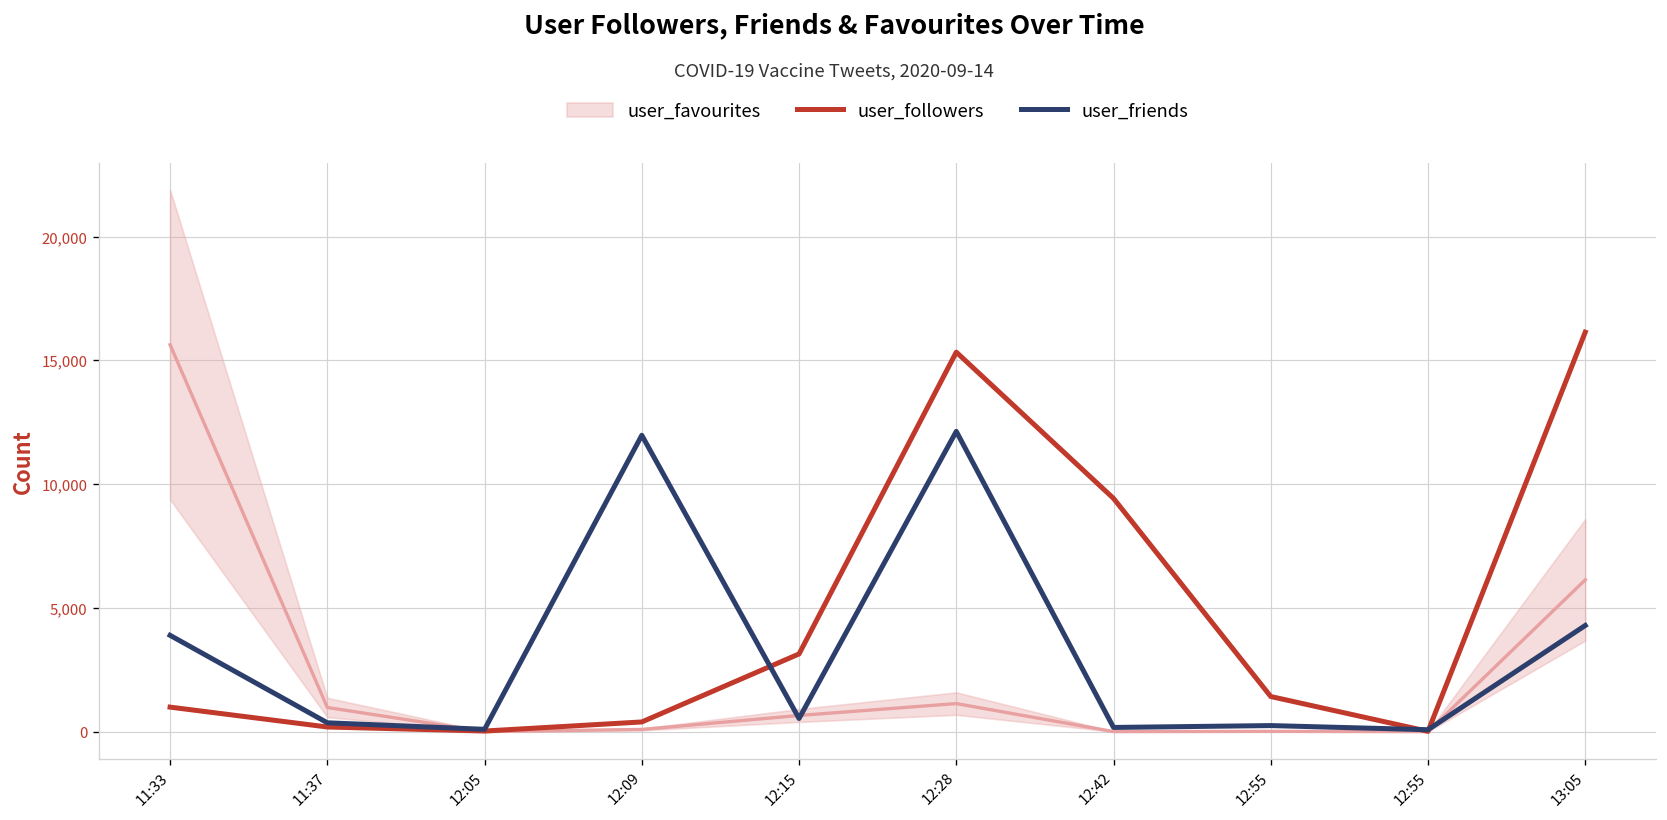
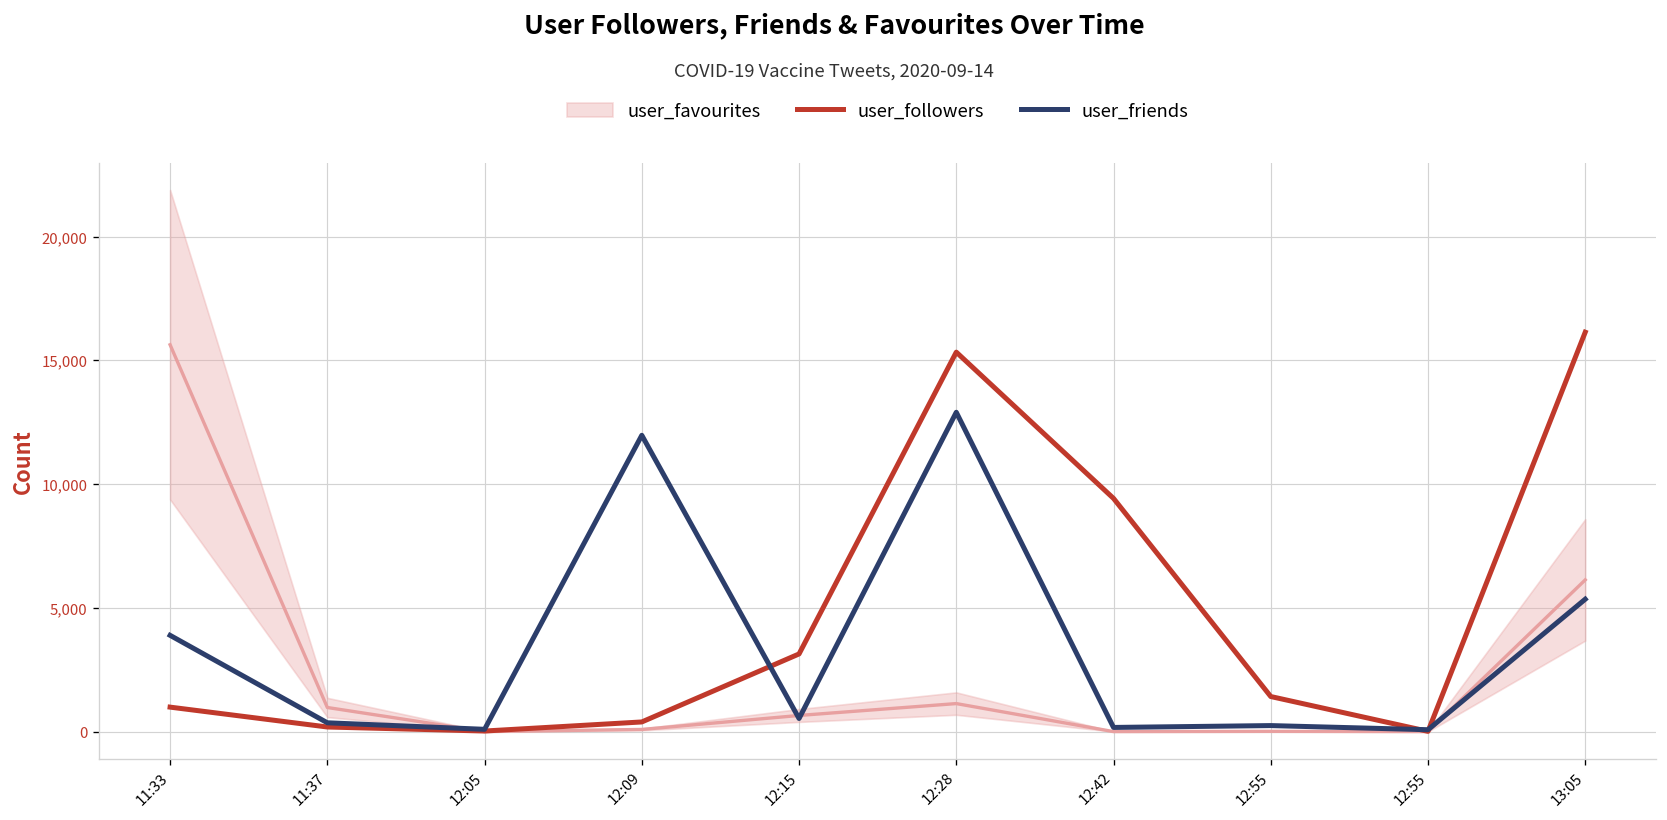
  {
    "user_followers": {
      "11:33": "1,000",
      "11:37": "200",
      "12:09": "400",
      "12:15": "3,100",
      "12:28": "15,300",
      "12:42": "9,400",
      "13:05": "16,100"
    },
    "user_friends": {
      "11:33": "3,900",
      "11:37": "400",
      "12:09": "12,000",
-     "12:28": "12,100",
+     "12:28": "12,900",
      "12:42": "200",
-     "13:05": "4,300"
+     "13:05": "5,400"
    }
  }
